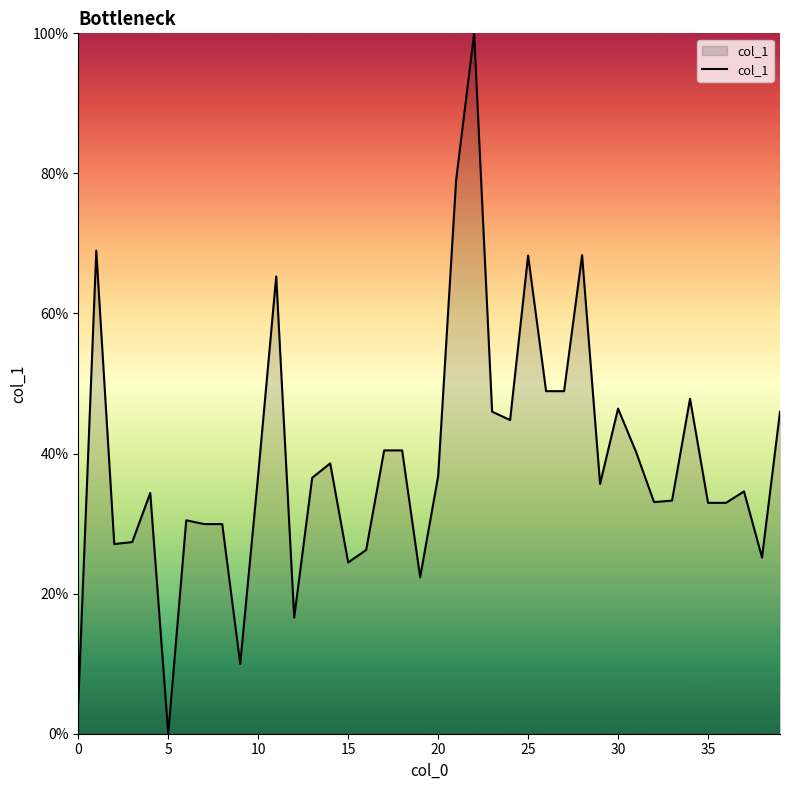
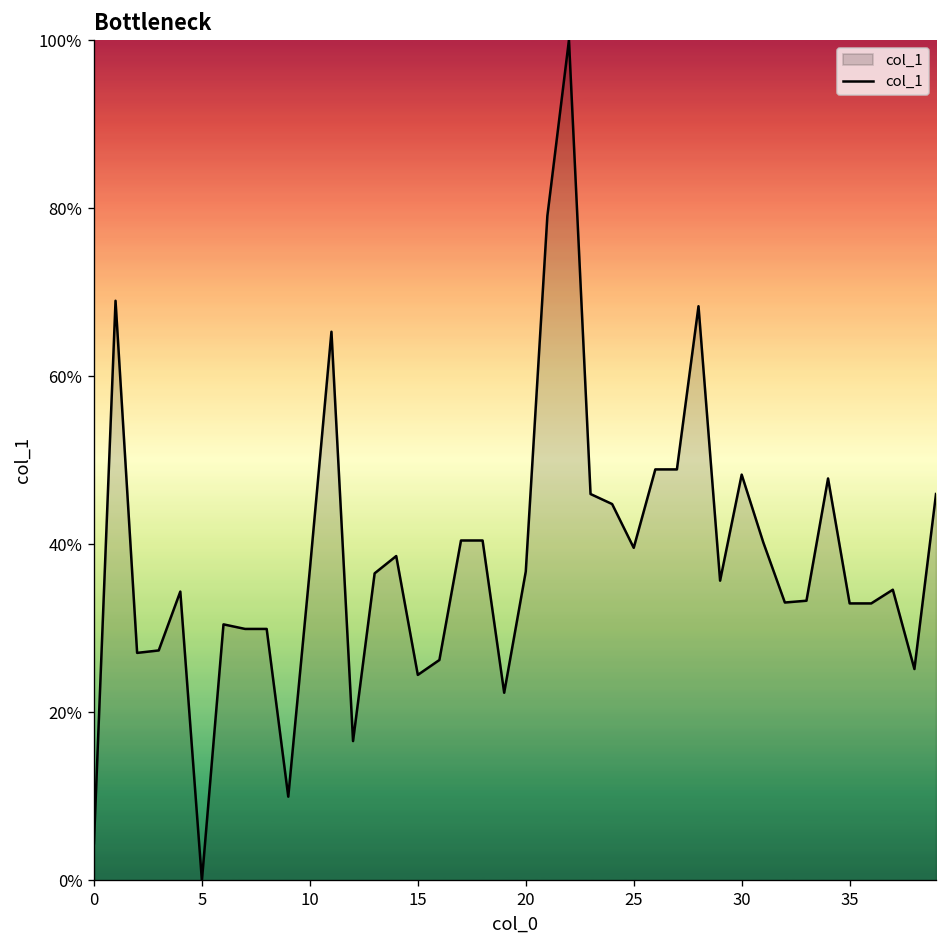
  {
    "0": "4%",
    "5": "0%",
    "10": "37%",
    "15": "24%",
    "20": "37%",
-   "25": "68%",
-   "30": "46%",
+   "25": "40%",
+   "30": "48%",
    "35": "33%"
  }
